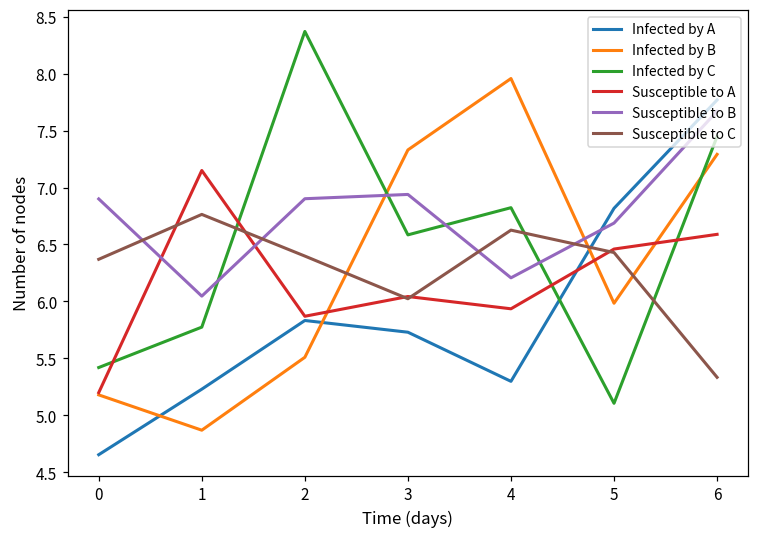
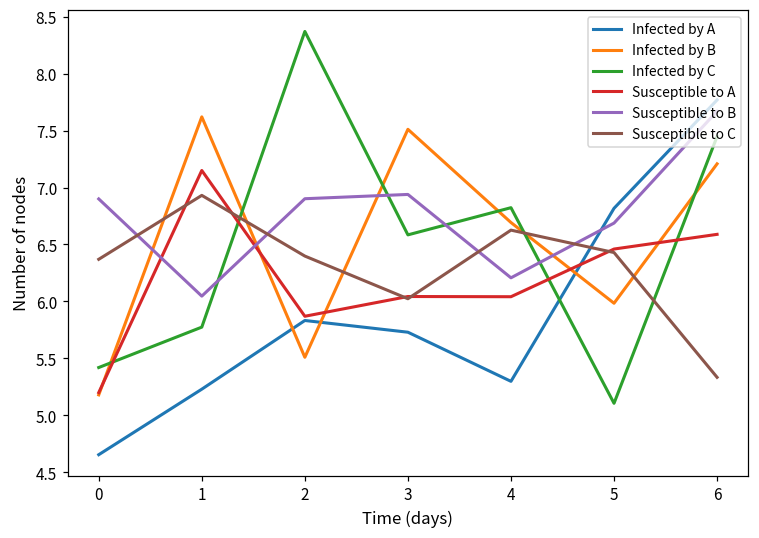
  {
    "Infected by A": {
      "0": 4.65,
      "1": 5.23,
      "2": 5.83,
      "3": 5.73,
      "4": 5.30,
      "5": 6.82
    },
    "Infected by B": {
-     "1": 4.87,
+     "1": 7.62,
      "2": 5.51,
-     "3": 7.33,
-     "4": 7.96,
+     "3": 7.51,
+     "4": 6.69,
      "5": 5.98,
-     "6": 7.29
+     "6": 7.21
    },
    "Infected by C": {
      "0": 5.42,
      "1": 5.77,
      "2": 8.37,
      "3": 6.58,
      "4": 6.82,
      "5": 5.11
    },
    "Susceptible to A": {
      "1": 7.15,
      "2": 5.87,
-     "4": 5.94,
+     "4": 6.04,
      "5": 6.46,
      "6": 6.59
    },
    "Susceptible to B": {
      "0": 6.90,
      "1": 6.05,
      "2": 6.90,
      "3": 6.94,
      "4": 6.21,
      "5": 6.69
    },
    "Susceptible to C": {
      "0": 6.37,
-     "1": 6.76,
+     "1": 6.93,
      "2": 6.40,
      "4": 6.63,
      "5": 6.43,
      "6": 5.33
    }
  }
